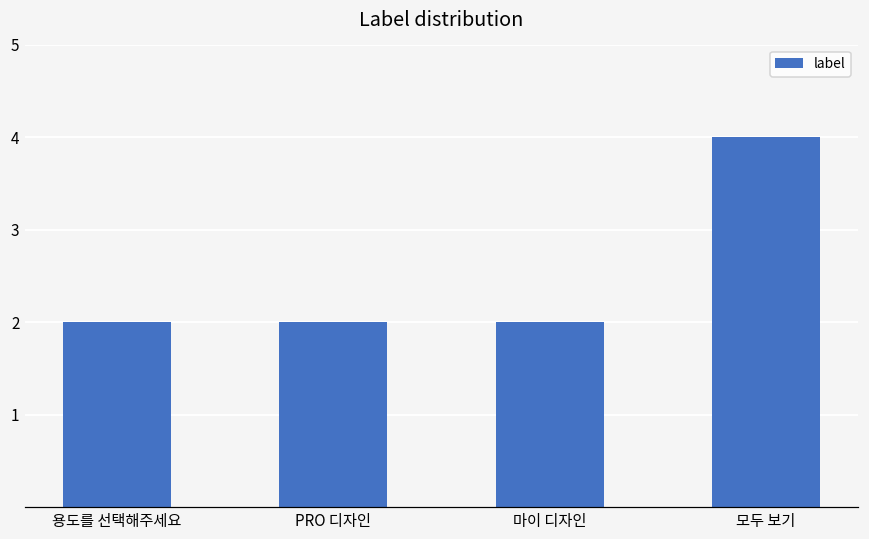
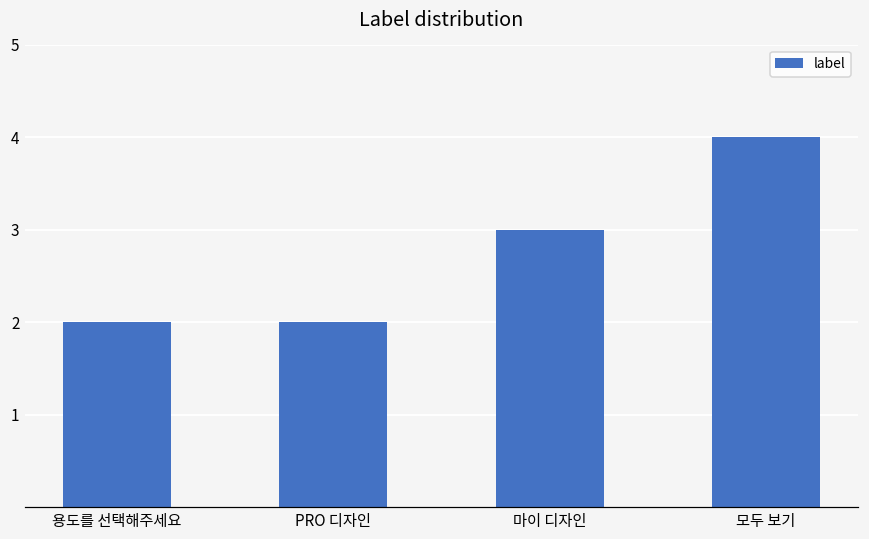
  {
    "용도를 선택해주세요": 2,
    "PRO 디자인": 2,
-   "마이 디자인": 2,
+   "마이 디자인": 3,
    "모두 보기": 4
  }
